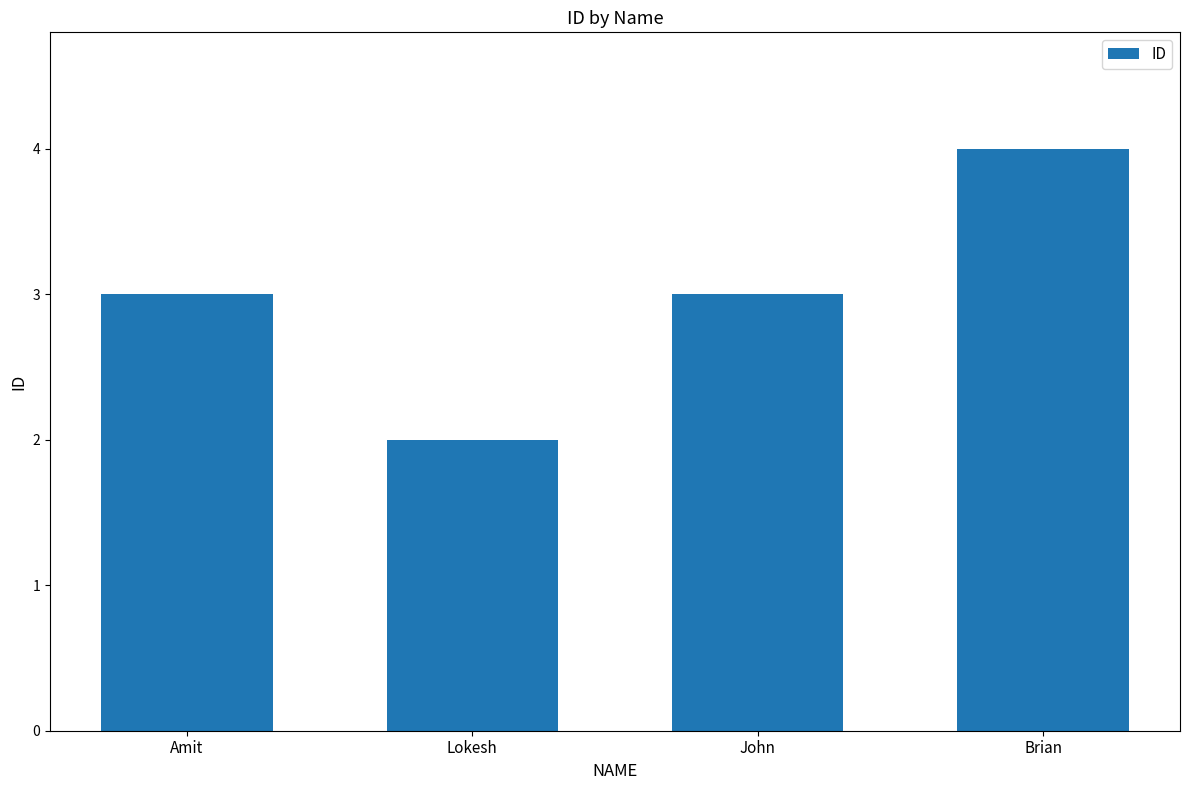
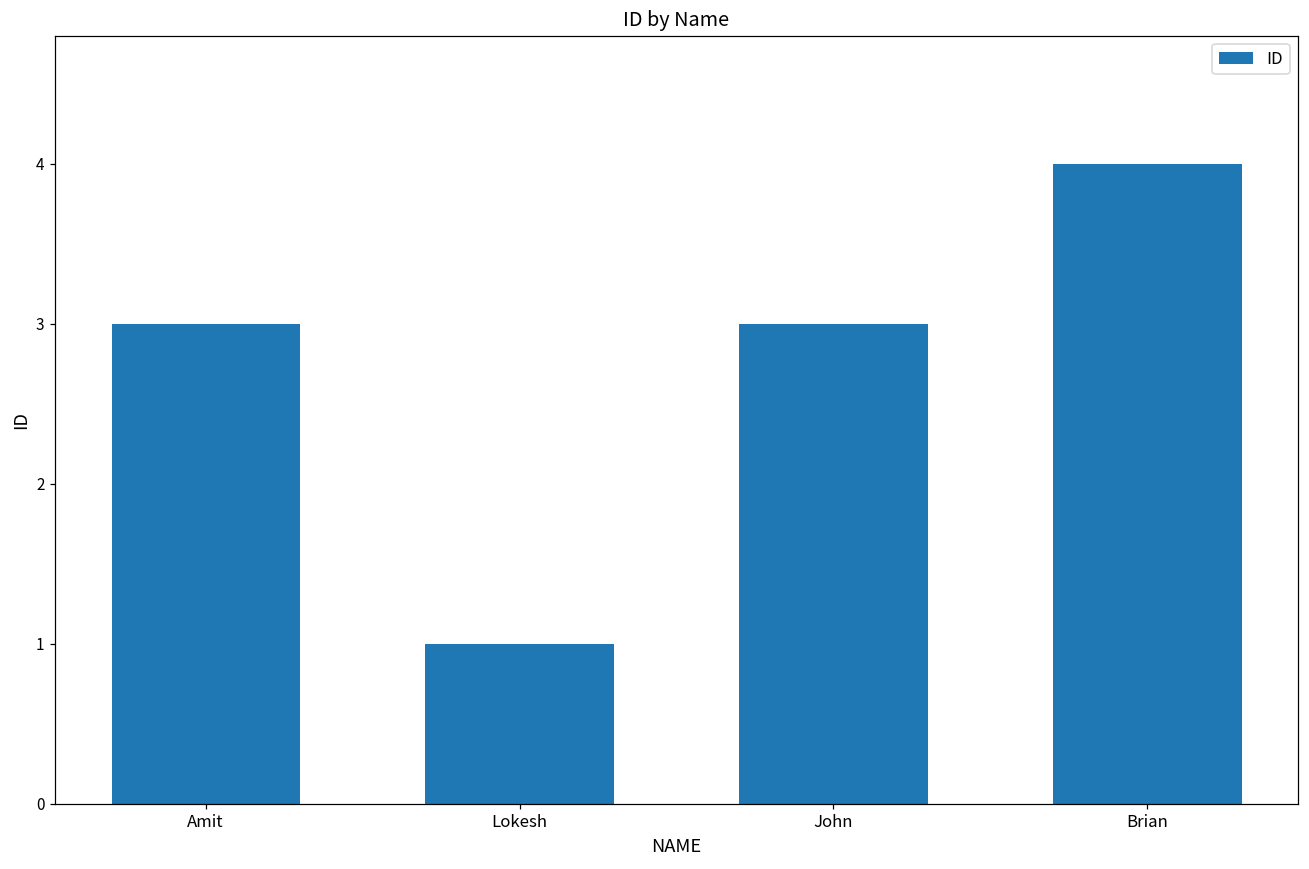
  {
    "Amit": 3,
-   "Lokesh": 2,
+   "Lokesh": 1,
    "John": 3,
    "Brian": 4
  }
